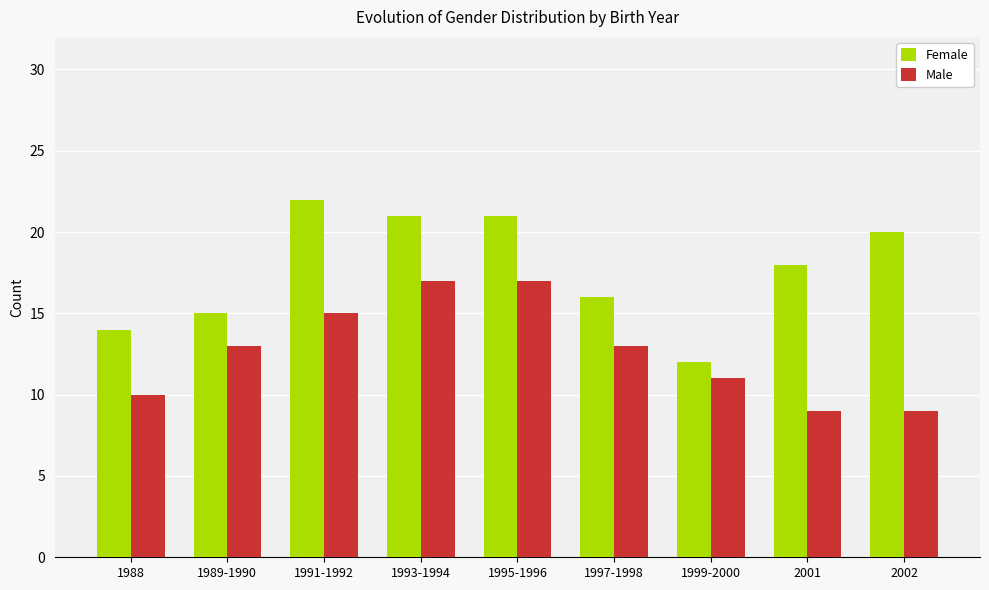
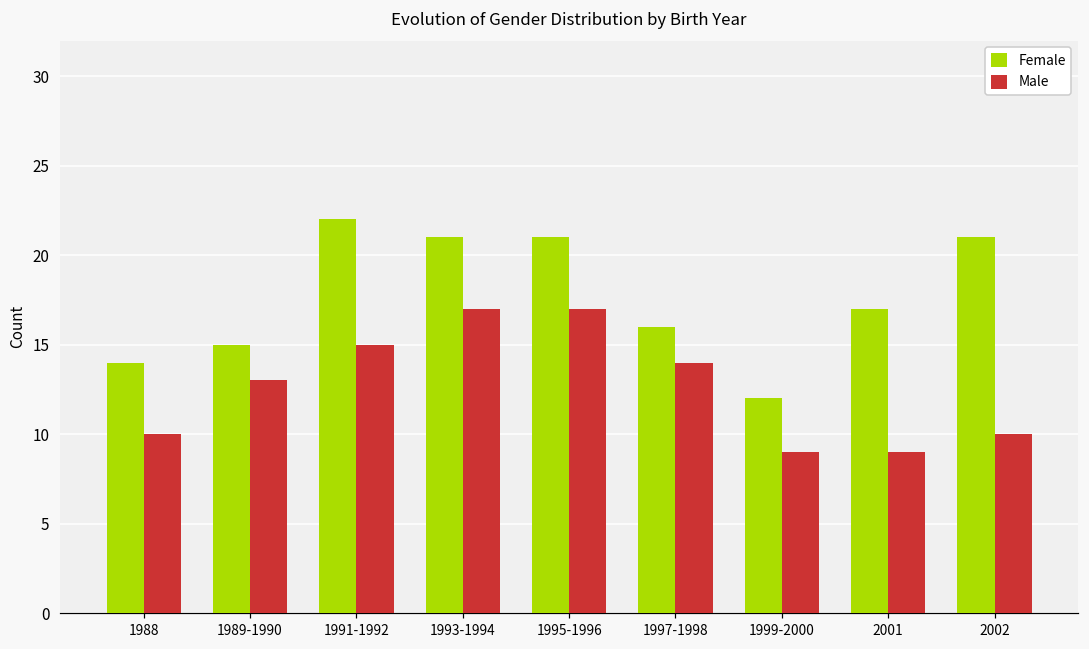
  {
    "Female": {
      "1988": 14,
      "1989-1990": 15,
      "1991-1992": 22,
      "1993-1994": 21,
      "1995-1996": 21,
      "1997-1998": 16,
      "1999-2000": 12,
-     "2001": 18,
-     "2002": 20
+     "2001": 17,
+     "2002": 21
    },
    "Male": {
      "1988": 10,
      "1989-1990": 13,
      "1991-1992": 15,
      "1993-1994": 17,
      "1995-1996": 17,
-     "1997-1998": 13,
-     "1999-2000": 11,
+     "1997-1998": 14,
+     "1999-2000": 9,
      "2001": 9,
-     "2002": 9
+     "2002": 10
    }
  }
